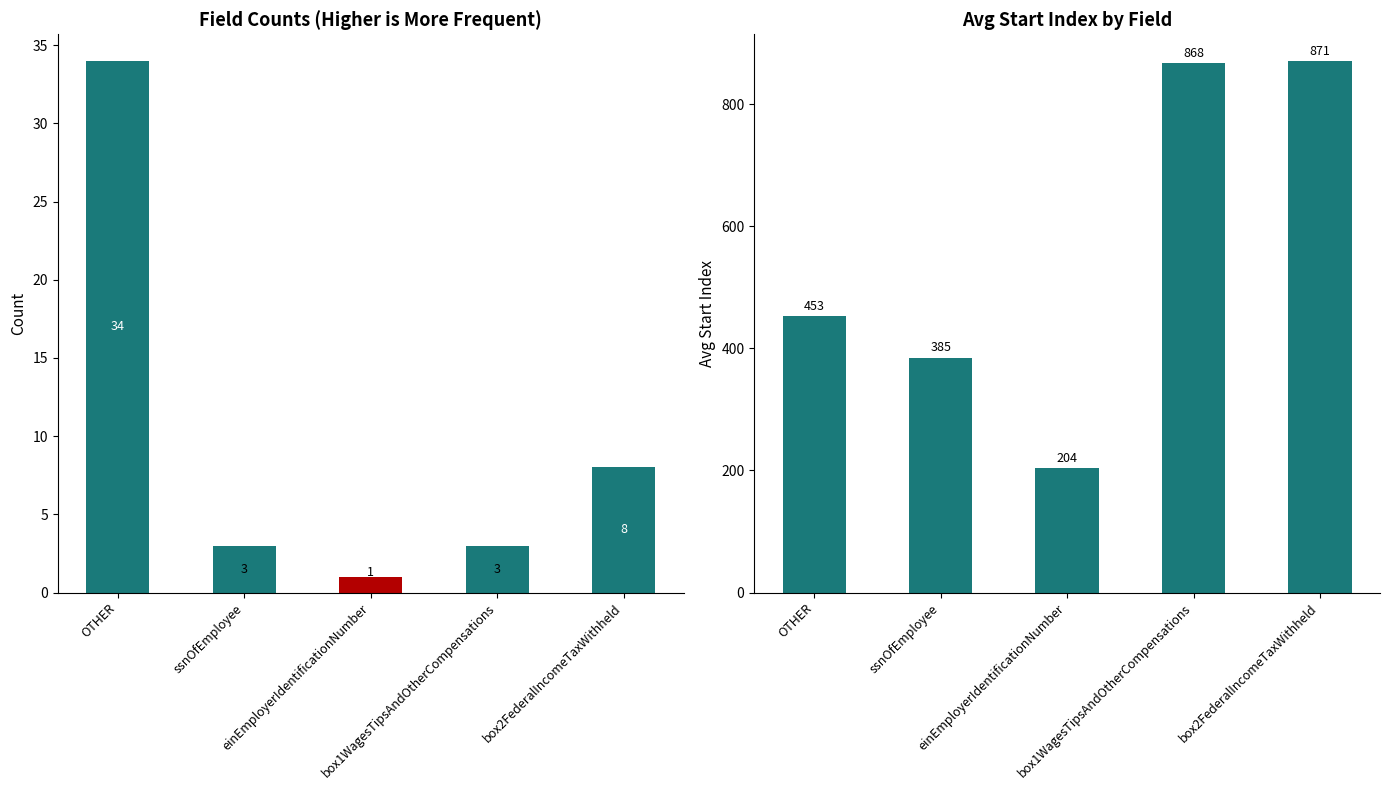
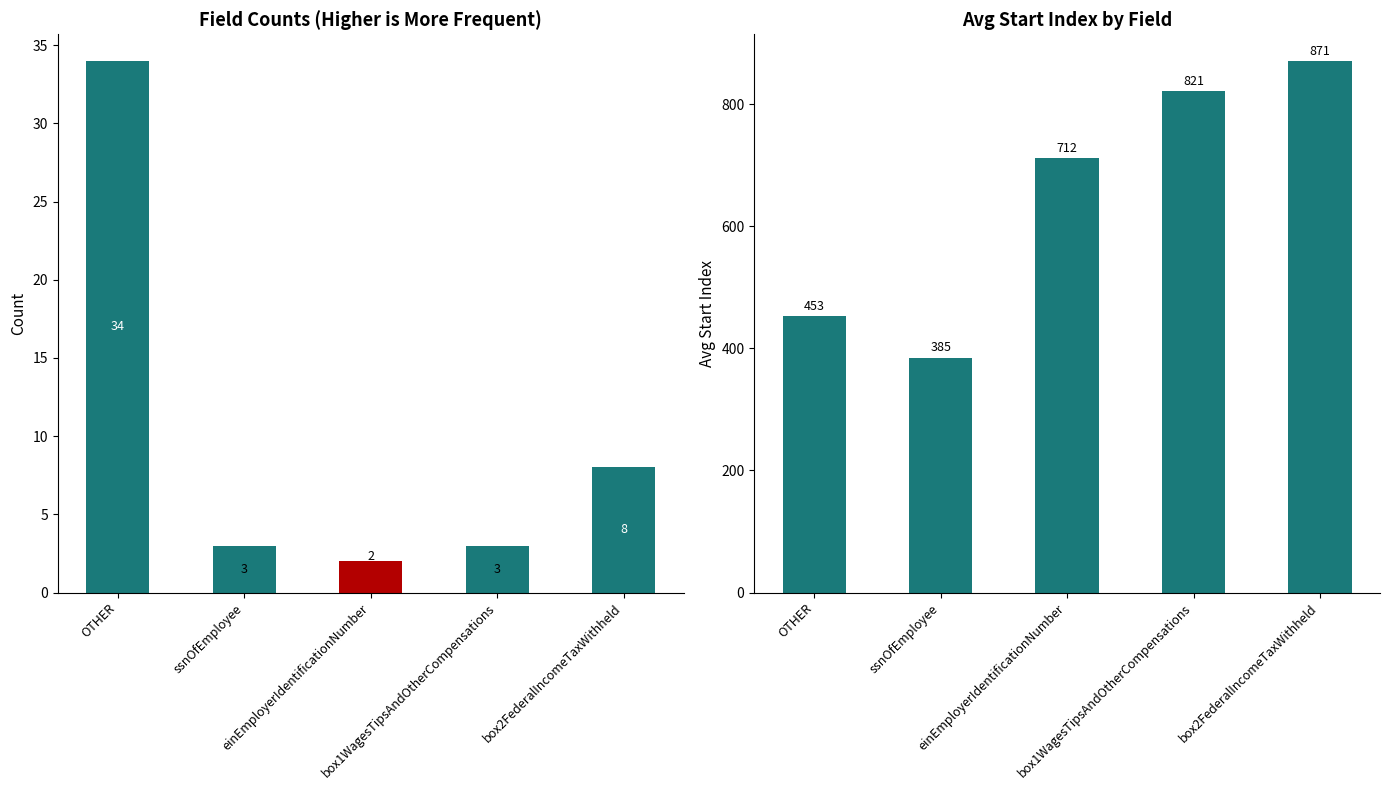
  {
    "Field Counts (Higher is More Frequent)": {
      "OTHER": 34,
      "ssnOfEmployee": 3,
-     "einEmployerIdentificationNumber": 1,
+     "einEmployerIdentificationNumber": 2,
      "box1WagesTipsAndOtherCompensations": 3,
      "box2FederalIncomeTaxWithheld": 8
    },
    "Avg Start Index by Field": {
      "OTHER": 453,
      "ssnOfEmployee": 385,
-     "einEmployerIdentificationNumber": 204,
-     "box1WagesTipsAndOtherCompensations": 868,
+     "einEmployerIdentificationNumber": 712,
+     "box1WagesTipsAndOtherCompensations": 821,
      "box2FederalIncomeTaxWithheld": 871
    }
  }
